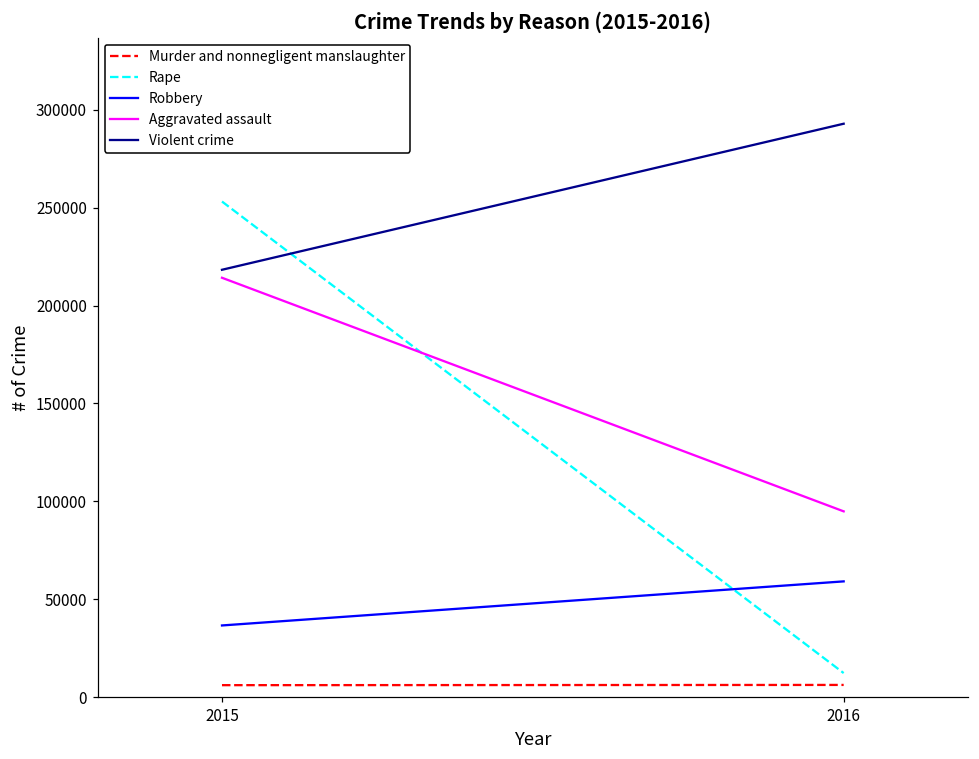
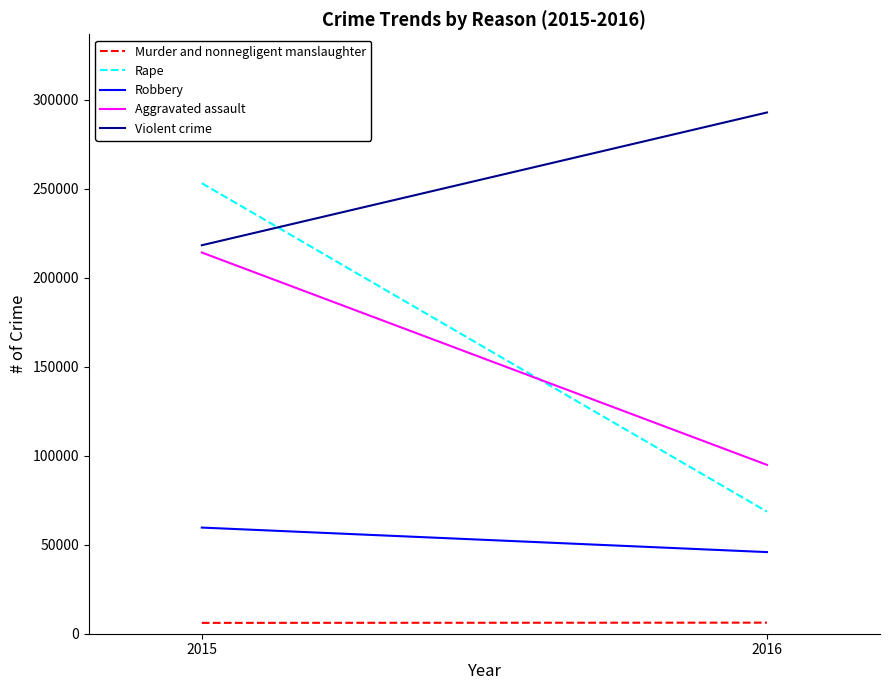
  {
    "Murder and nonnegligent manslaughter": {
      "2015": 6000,
      "2016": 6000
    },
    "Rape": {
      "2015": 253000,
-     "2016": 12000
+     "2016": 69000
    },
    "Robbery": {
-     "2015": 37000,
-     "2016": 59000
+     "2015": 60000,
+     "2016": 46000
    },
    "Aggravated assault": {
      "2015": 214000,
      "2016": 95000
    },
    "Violent crime": {
      "2015": 218000,
      "2016": 293000
    }
  }
